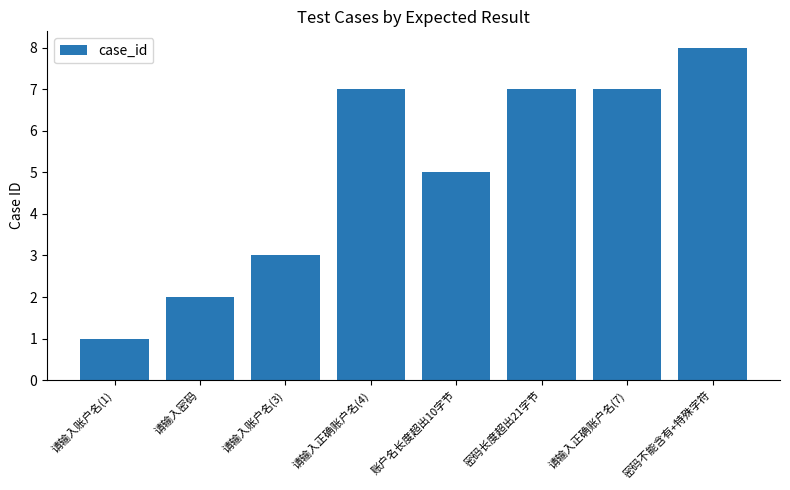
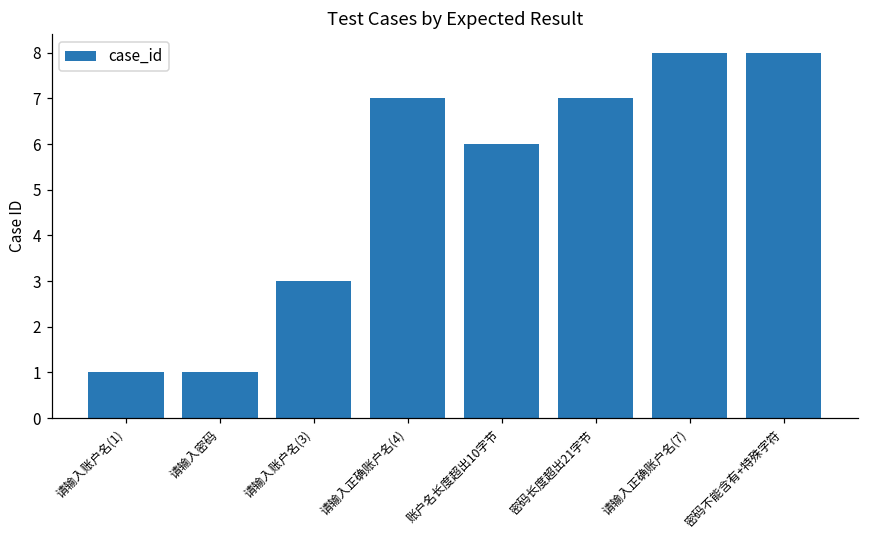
  {
    "请输入账户名(1)": 1,
-   "请输入密码": 2,
+   "请输入密码": 1,
    "请输入账户名(3)": 3,
    "请输入正确账户名(4)": 7,
-   "账户名长度超出10字节": 5,
+   "账户名长度超出10字节": 6,
    "密码长度超出21字节": 7,
-   "请输入正确账户名(7)": 7,
+   "请输入正确账户名(7)": 8,
    "密码不能含有+特殊字符": 8
  }
